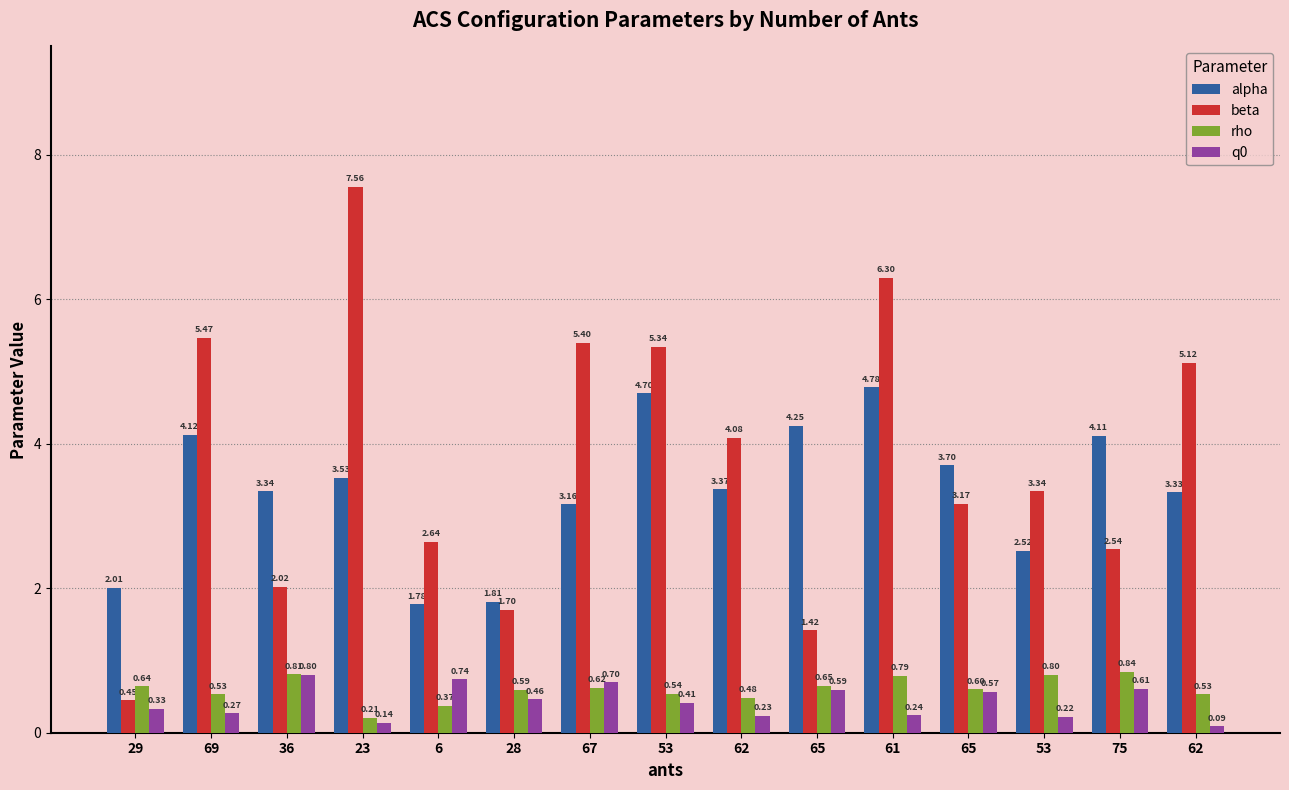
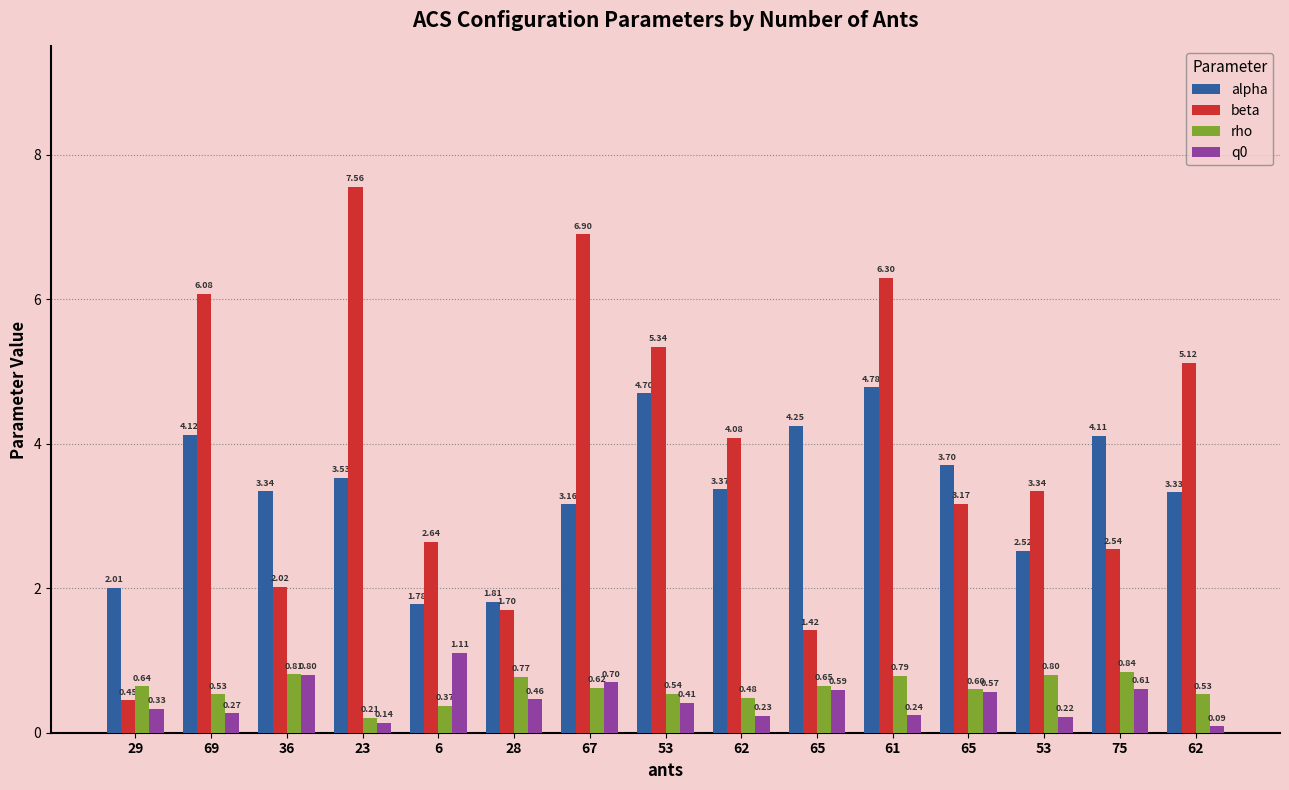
  {
    "alpha": {
      "29": 2.01,
      "69": 4.12,
      "36": 3.34,
      "23": 3.53,
      "6": 1.78,
      "28": 1.81,
      "67": 3.16,
      "61": 4.78,
      "75": 4.11
    },
    "beta": {
      "29": 0.45,
-     "69": 5.47,
+     "69": 6.08,
      "36": 2.02,
      "23": 7.56,
      "6": 2.64,
      "28": 1.70,
-     "67": 5.40,
+     "67": 6.90,
      "61": 6.30,
      "75": 2.54
    },
    "rho": {
      "29": 0.64,
      "69": 0.53,
      "23": 0.21,
      "6": 0.37,
-     "28": 0.59,
+     "28": 0.77,
      "67": 0.62,
      "61": 0.79,
      "75": 0.84
    },
    "q0": {
      "29": 0.33,
      "69": 0.27,
      "23": 0.14,
-     "6": 0.74,
+     "6": 1.11,
      "28": 0.46,
      "67": 0.70,
      "61": 0.24,
      "75": 0.61
    }
  }
